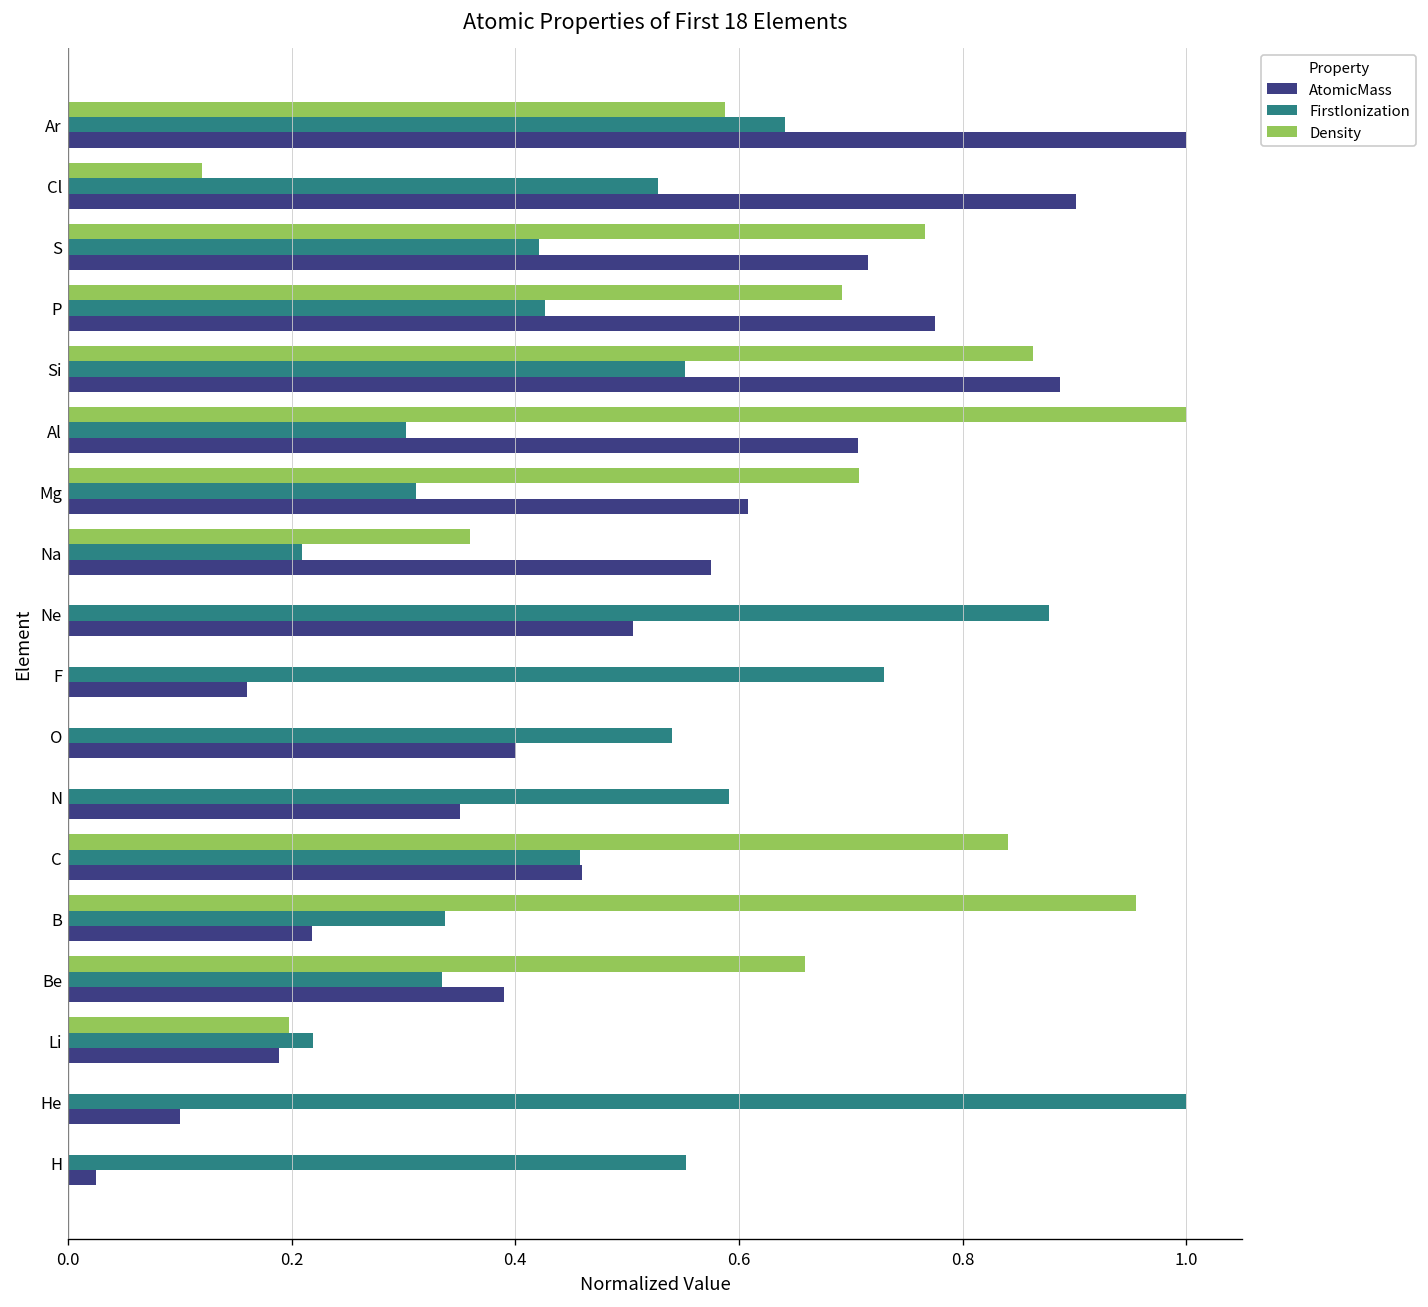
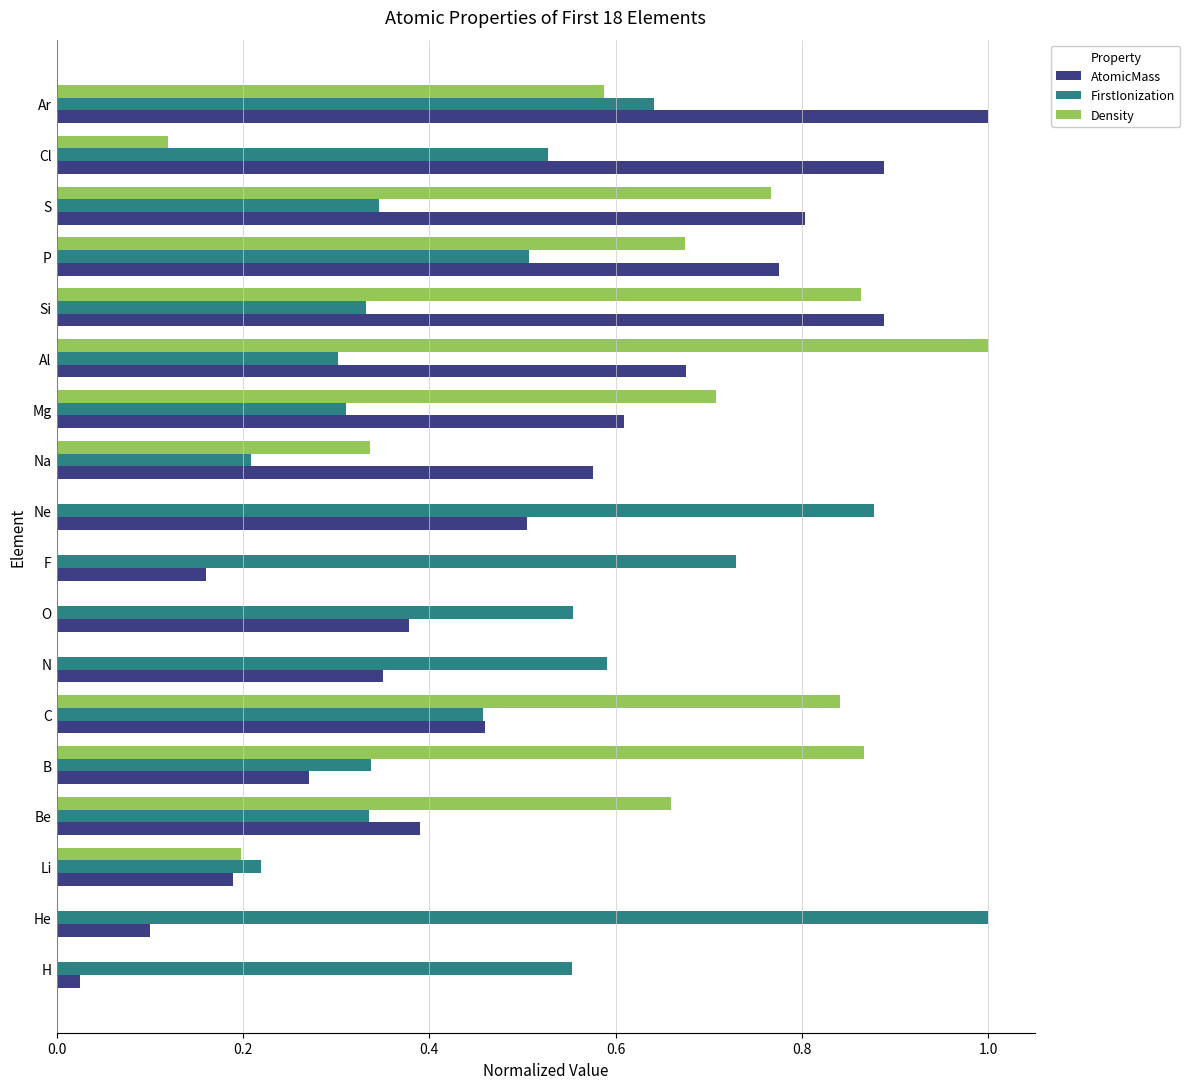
  {
    "AtomicMass": {
      "Ar": 1.00,
-     "Cl": 0.90,
-     "S": 0.72,
+     "Cl": 0.89,
+     "S": 0.80,
      "P": 0.78,
      "Si": 0.89,
-     "Al": 0.71,
+     "Al": 0.68,
      "Mg": 0.61,
      "Na": 0.58,
      "Ne": 0.51,
      "F": 0.16,
-     "O": 0.40,
+     "O": 0.38,
      "N": 0.35,
      "C": 0.46,
-     "B": 0.22,
+     "B": 0.27,
      "Be": 0.39,
      "Li": 0.19,
      "He": 0.10,
      "H": 0.03
    },
    "FirstIonization": {
      "Ar": 0.64,
      "Cl": 0.53,
-     "S": 0.42,
-     "P": 0.43,
-     "Si": 0.55,
+     "S": 0.35,
+     "P": 0.51,
+     "Si": 0.33,
      "Al": 0.30,
      "Mg": 0.31,
      "Na": 0.21,
      "Ne": 0.88,
      "F": 0.73,
-     "O": 0.54,
+     "O": 0.55,
      "N": 0.59,
      "C": 0.46,
      "B": 0.34,
      "Be": 0.33,
      "Li": 0.22,
      "He": 1.00,
      "H": 0.55
    },
    "Density": {
      "Ar": 0.59,
      "Cl": 0.12,
      "S": 0.77,
-     "P": 0.69,
+     "P": 0.67,
      "Si": 0.86,
      "Al": 1.00,
      "Mg": 0.71,
-     "Na": 0.36,
+     "Na": 0.34,
      "C": 0.84,
-     "B": 0.96,
+     "B": 0.87,
      "Be": 0.66,
      "Li": 0.20
    }
  }
